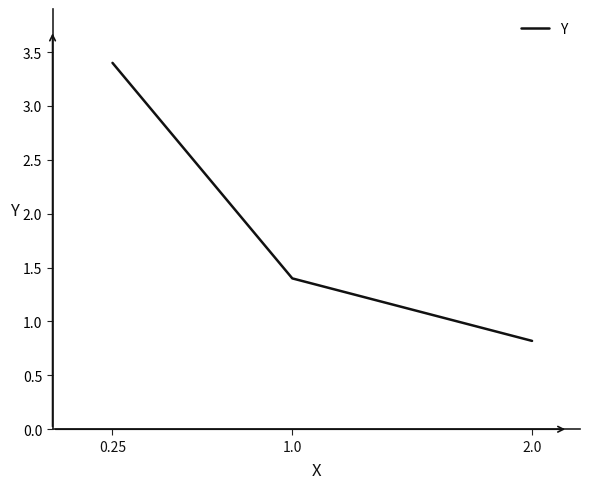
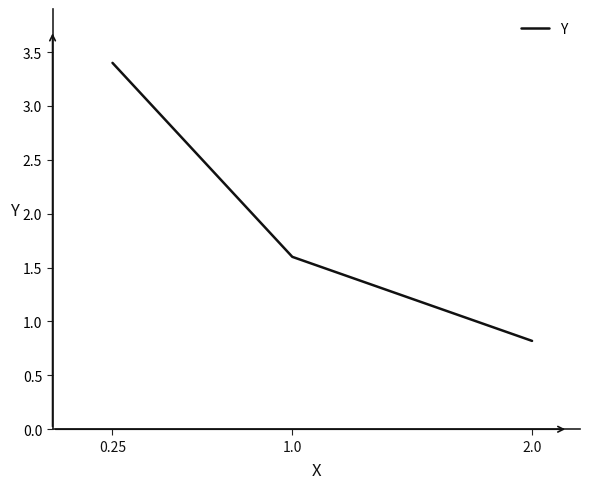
  {
    "0.25": 3.4,
-   "1.0": 1.4,
+   "1.0": 1.6,
    "2.0": 0.8
  }
